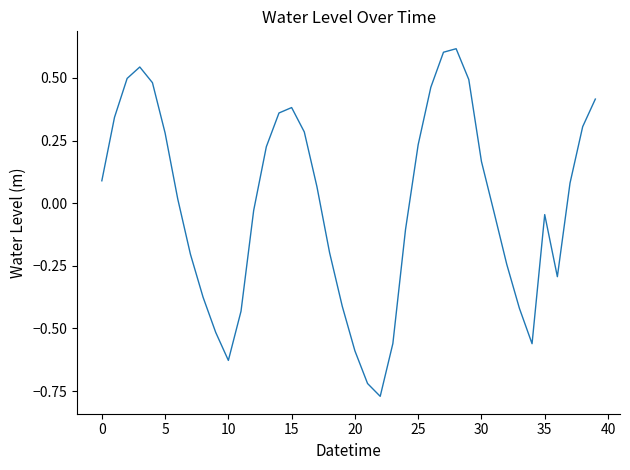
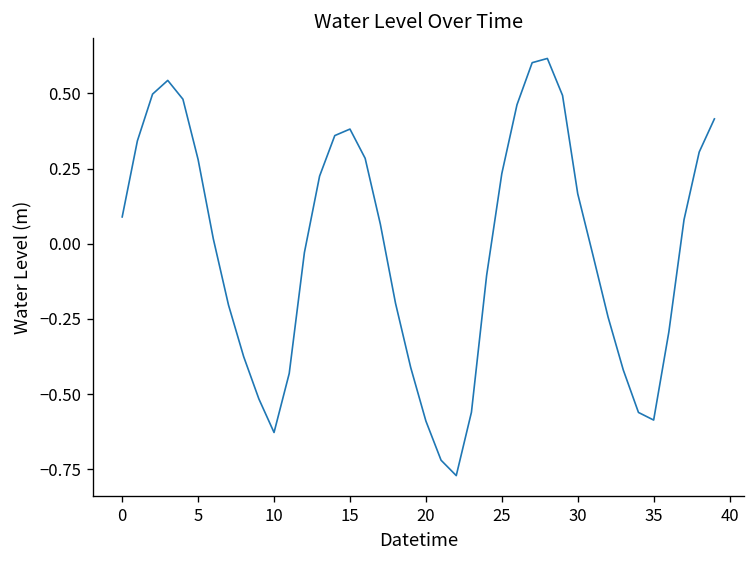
  {
    "0": 0.09,
    "5": 0.28,
    "10": -0.63,
    "15": 0.38,
    "20": -0.59,
    "25": 0.23,
    "30": 0.17,
-   "35": -0.05
+   "35": -0.59
  }
